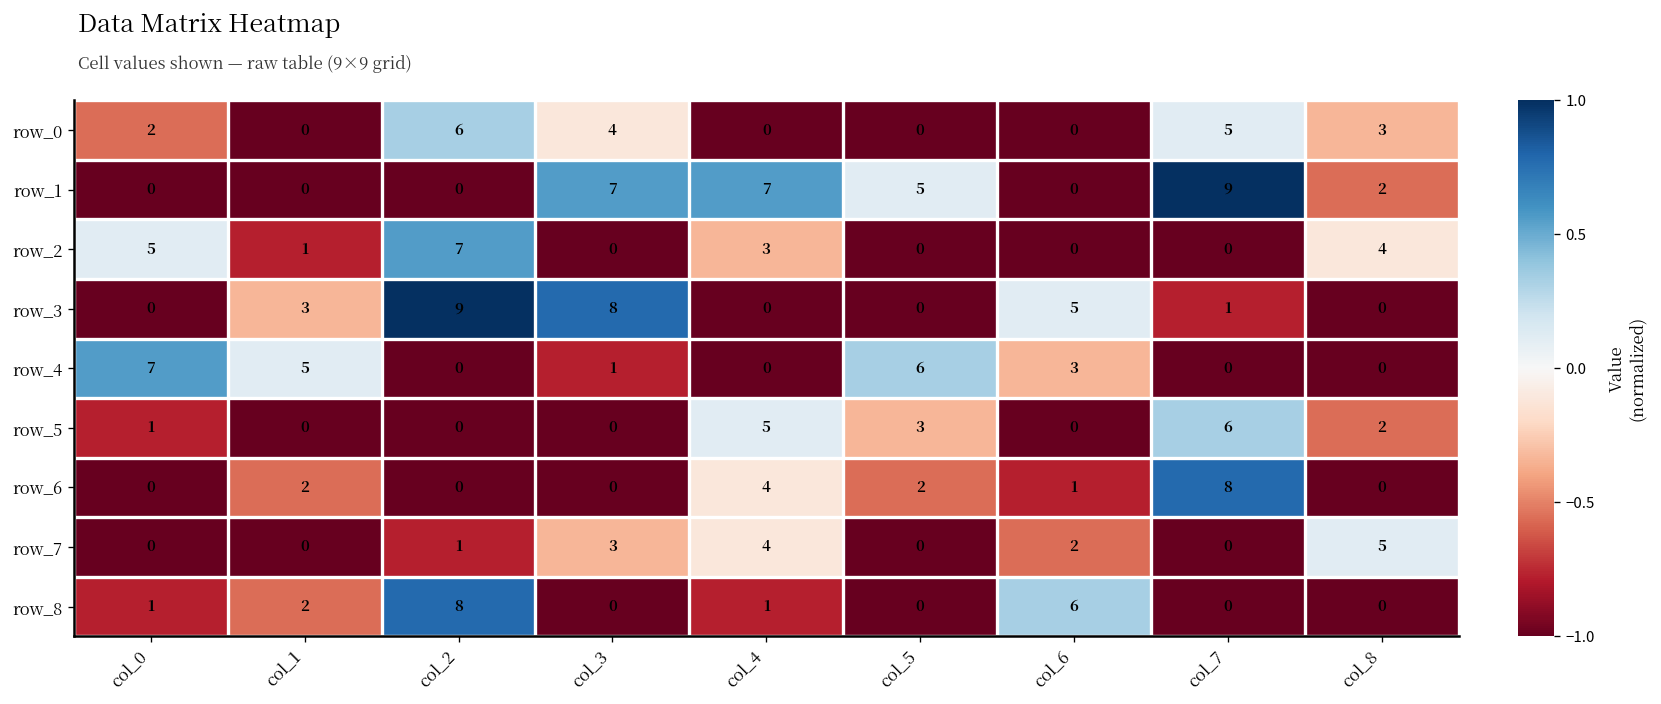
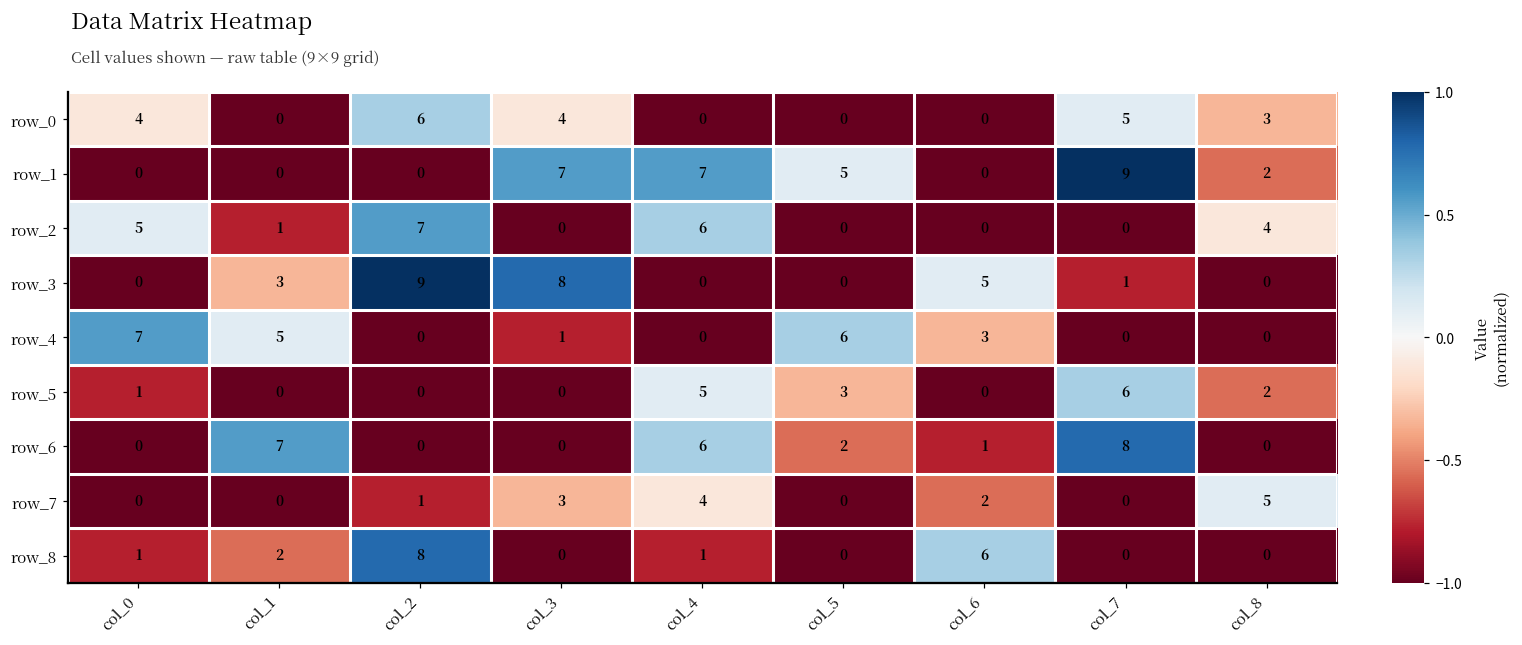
  {
    "row_0": {
-     "col_0": 2,
+     "col_0": 4,
      "col_1": 0,
      "col_2": 6,
      "col_3": 4,
      "col_4": 0,
      "col_5": 0,
      "col_6": 0,
      "col_7": 5,
      "col_8": 3
    },
    "row_1": {
      "col_0": 0,
      "col_1": 0,
      "col_2": 0,
      "col_3": 7,
      "col_4": 7,
      "col_5": 5,
      "col_6": 0,
      "col_7": 9,
      "col_8": 2
    },
    "row_2": {
      "col_0": 5,
      "col_1": 1,
      "col_2": 7,
      "col_3": 0,
-     "col_4": 3,
+     "col_4": 6,
      "col_5": 0,
      "col_6": 0,
      "col_7": 0,
      "col_8": 4
    },
    "row_3": {
      "col_0": 0,
      "col_1": 3,
      "col_2": 9,
      "col_3": 8,
      "col_4": 0,
      "col_5": 0,
      "col_6": 5,
      "col_7": 1,
      "col_8": 0
    },
    "row_4": {
      "col_0": 7,
      "col_1": 5,
      "col_2": 0,
      "col_3": 1,
      "col_4": 0,
      "col_5": 6,
      "col_6": 3,
      "col_7": 0,
      "col_8": 0
    },
    "row_5": {
      "col_0": 1,
      "col_1": 0,
      "col_2": 0,
      "col_3": 0,
      "col_4": 5,
      "col_5": 3,
      "col_6": 0,
      "col_7": 6,
      "col_8": 2
    },
    "row_6": {
      "col_0": 0,
-     "col_1": 2,
+     "col_1": 7,
      "col_2": 0,
      "col_3": 0,
-     "col_4": 4,
+     "col_4": 6,
      "col_5": 2,
      "col_6": 1,
      "col_7": 8,
      "col_8": 0
    },
    "row_7": {
      "col_0": 0,
      "col_1": 0,
      "col_2": 1,
      "col_3": 3,
      "col_4": 4,
      "col_5": 0,
      "col_6": 2,
      "col_7": 0,
      "col_8": 5
    },
    "row_8": {
      "col_0": 1,
      "col_1": 2,
      "col_2": 8,
      "col_3": 0,
      "col_4": 1,
      "col_5": 0,
      "col_6": 6,
      "col_7": 0,
      "col_8": 0
    }
  }
